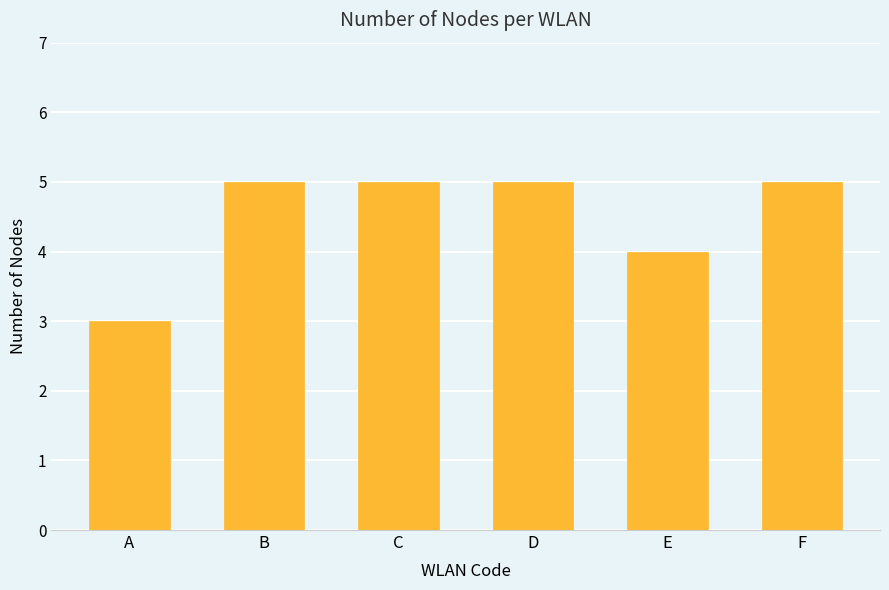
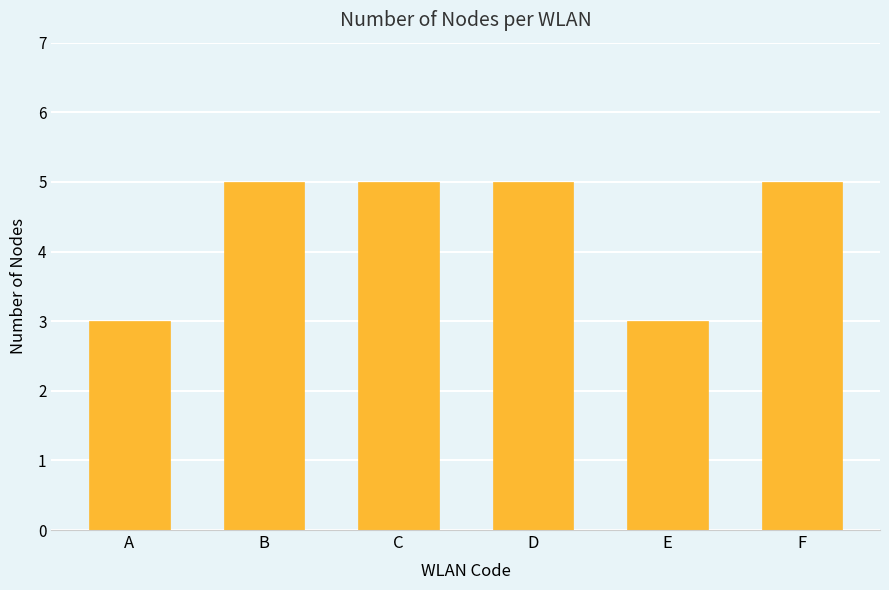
  {
    "A": 3,
    "B": 5,
    "C": 5,
    "D": 5,
-   "E": 4,
+   "E": 3,
    "F": 5
  }
